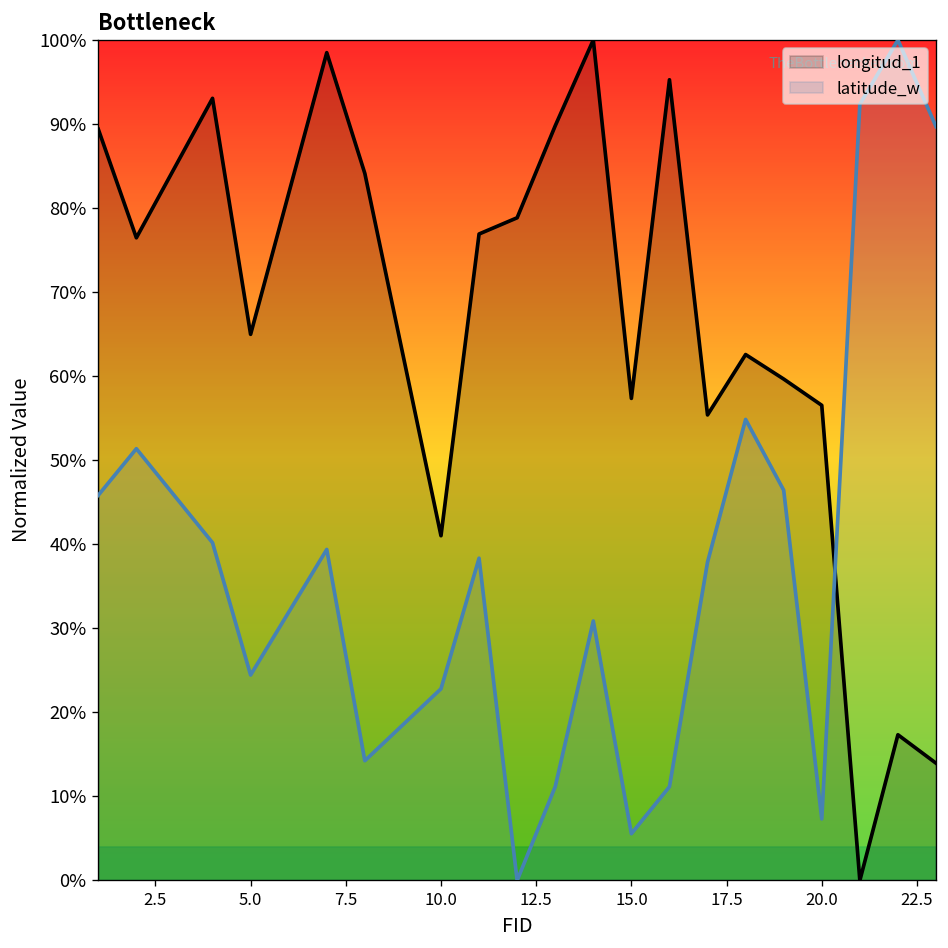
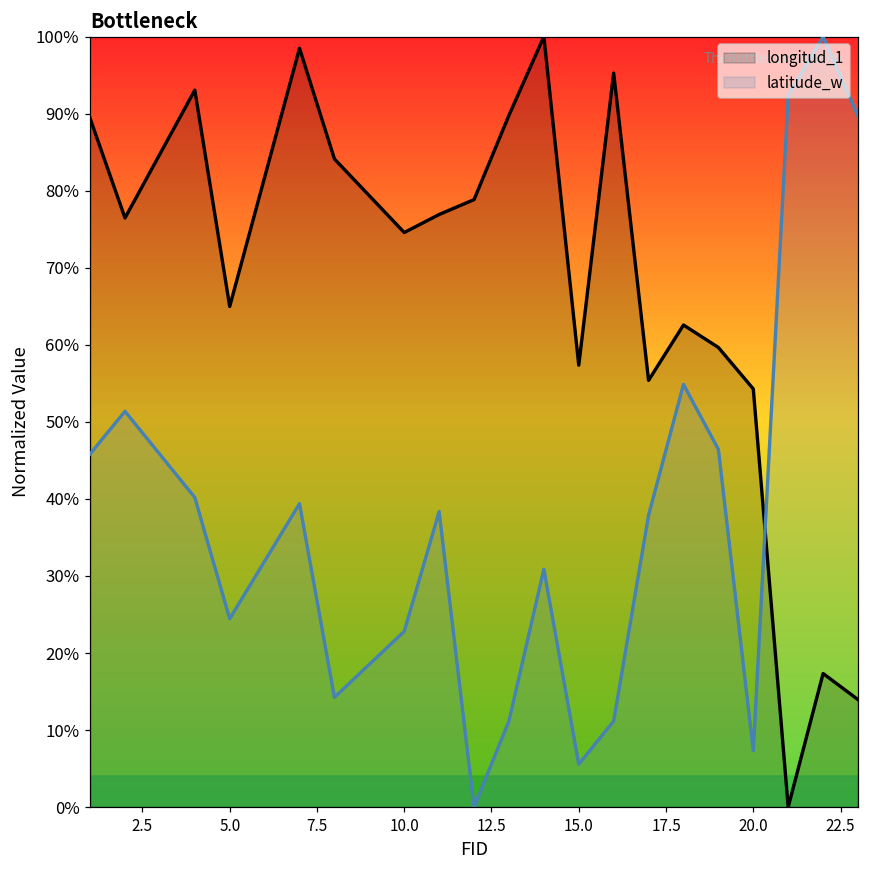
  {
    "longitud_1": {
      "5.0": "65%",
-     "10.0": "41%",
+     "10.0": "75%",
      "15.0": "57%",
-     "20.0": "57%"
+     "20.0": "54%"
    },
    "latitude_w": {
      "5.0": "24%",
      "10.0": "23%",
      "15.0": "6%",
      "20.0": "7%"
    }
  }
